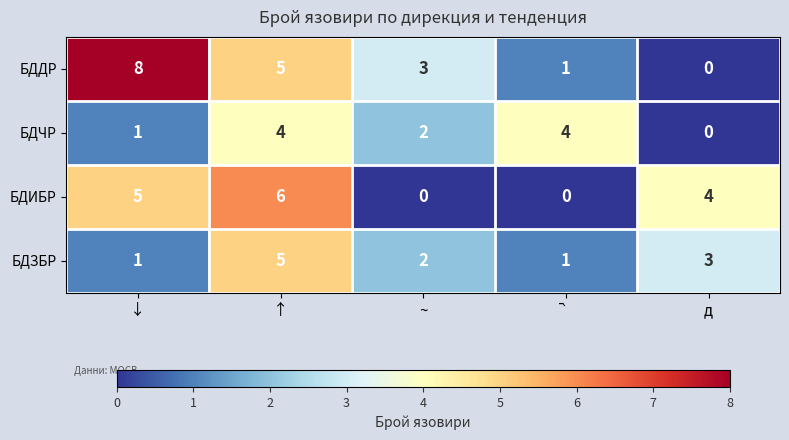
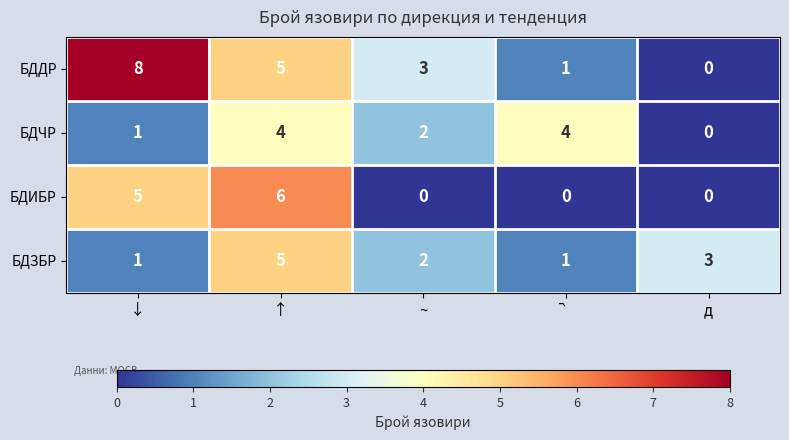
  {
    "БДДР": {
      "↓": 8,
      "↑": 5,
      "~": 3,
      "᷆": 1,
      "д": 0
    },
    "БДЧР": {
      "↓": 1,
      "↑": 4,
      "~": 2,
      "᷆": 4,
      "д": 0
    },
    "БДИБР": {
      "↓": 5,
      "↑": 6,
      "~": 0,
      "᷆": 0,
-     "д": 4
+     "д": 0
    },
    "БДЗБР": {
      "↓": 1,
      "↑": 5,
      "~": 2,
      "᷆": 1,
      "д": 3
    }
  }
